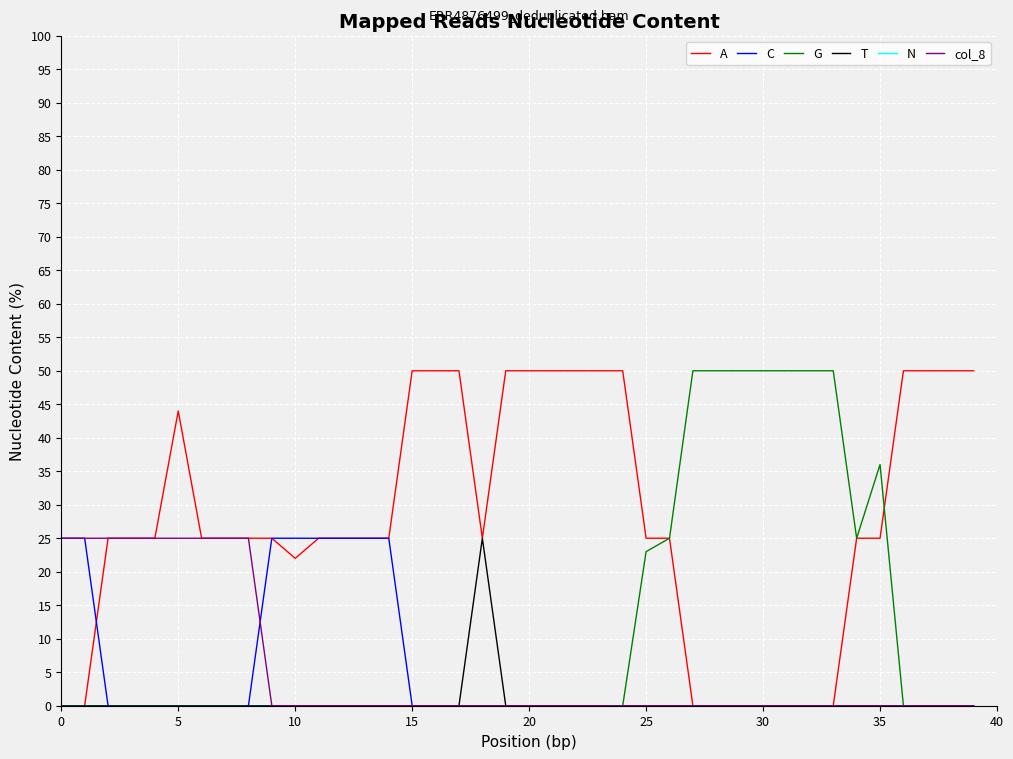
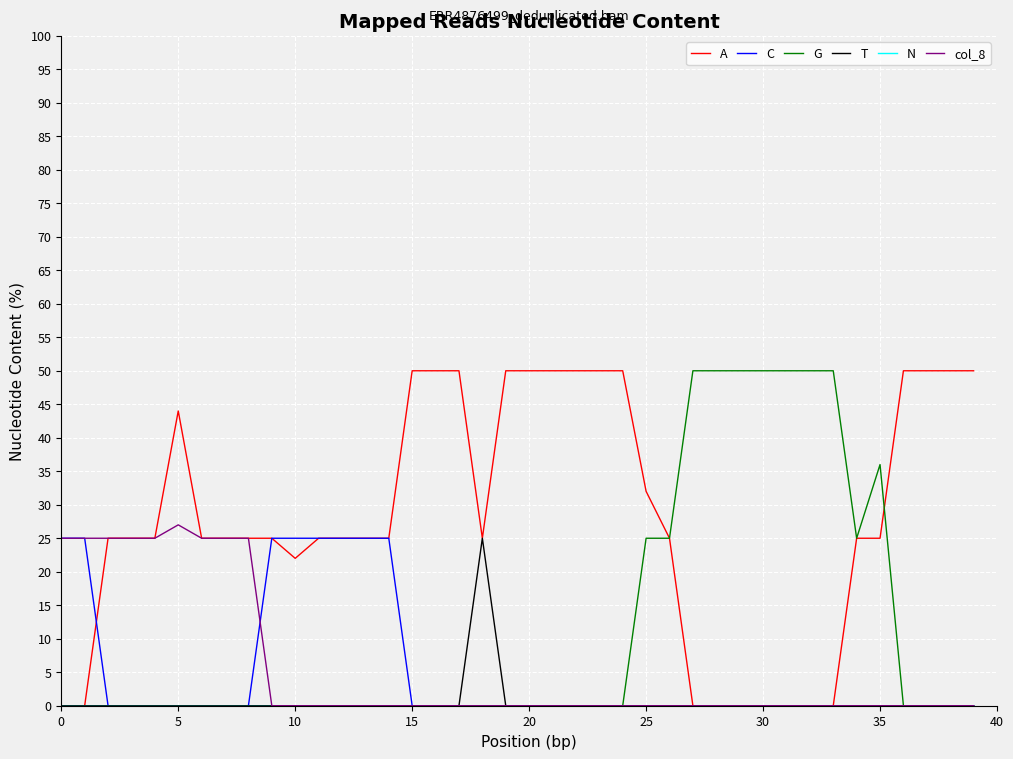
  {
    "A": {
      "5": 44,
      "10": 22,
      "15": 50,
      "20": 50,
-     "25": 25,
+     "25": 32,
      "35": 25
    },
    "C": {
      "10": 25
    },
    "G": {
-     "25": 23,
+     "25": 25,
      "30": 50,
      "35": 36
    },
    "col_8": {
-     "5": 25
+     "5": 27
    }
  }
